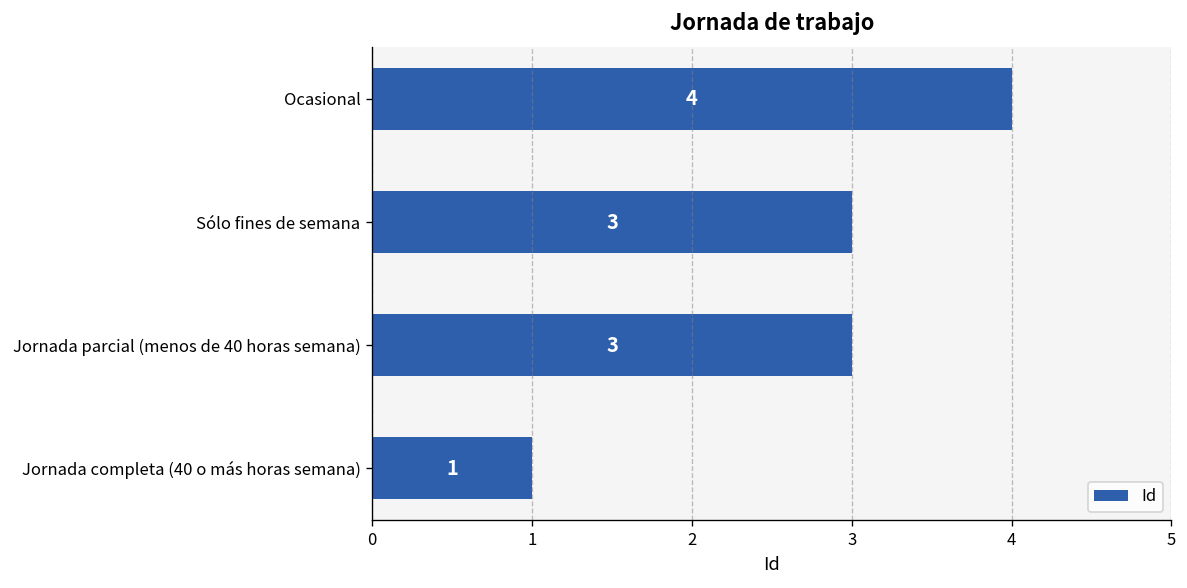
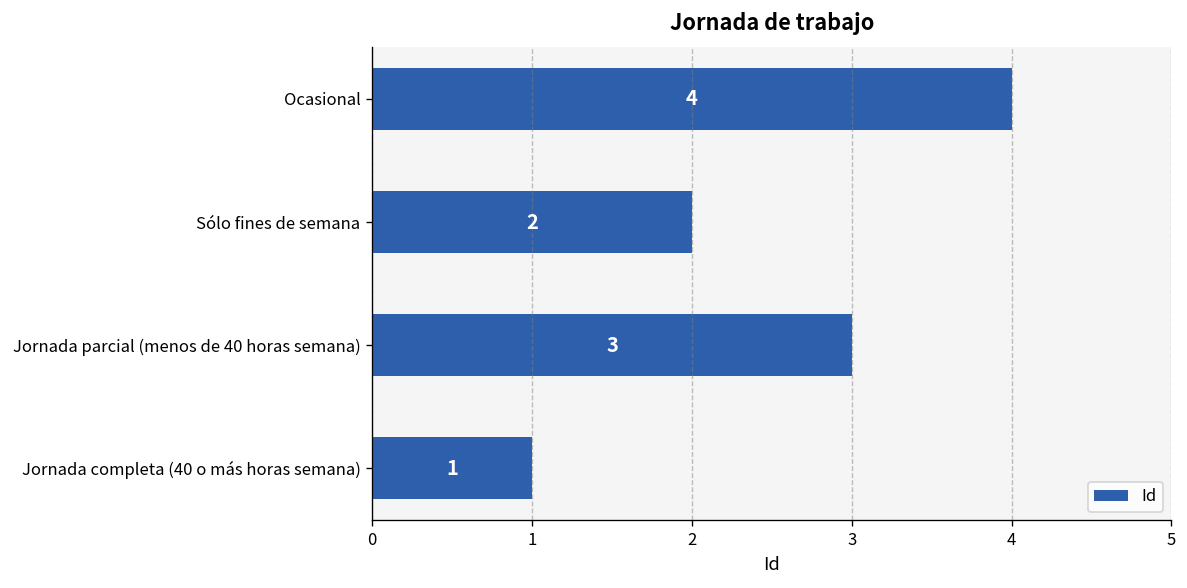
  {
    "Ocasional": 4,
-   "Sólo fines de semana": 3,
+   "Sólo fines de semana": 2,
    "Jornada parcial (menos de 40 horas semana)": 3,
    "Jornada completa (40 o más horas semana)": 1
  }
